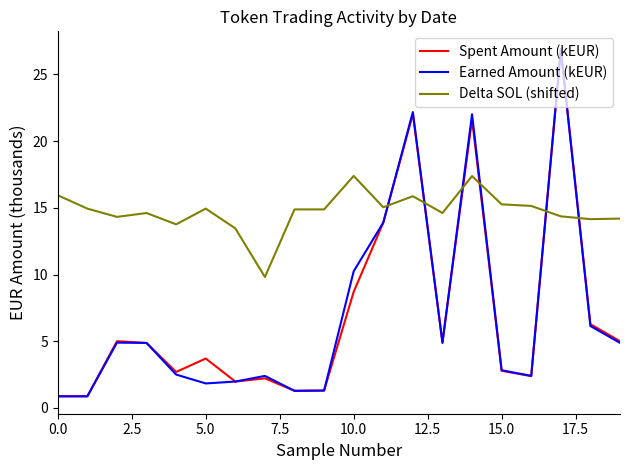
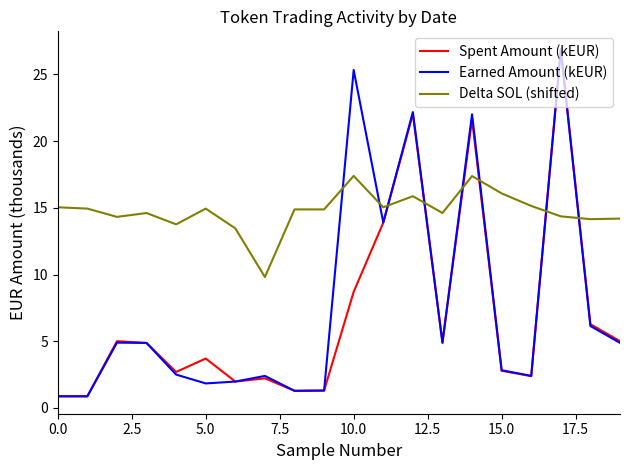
  {
    "Spent Amount (kEUR)": {
      "5.0": 3.7,
      "10.0": 8.7
    },
    "Earned Amount (kEUR)": {
      "5.0": 1.8,
-     "10.0": 10.2
+     "10.0": 25.3
    },
    "Delta SOL (shifted)": {
-     "0.0": 15.9,
+     "0.0": 15.0,
      "5.0": 14.9,
      "10.0": 17.4,
-     "15.0": 15.3
+     "15.0": 16.1
    }
  }
